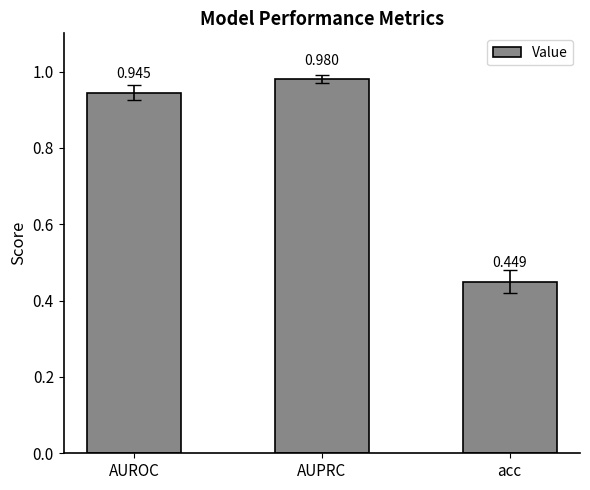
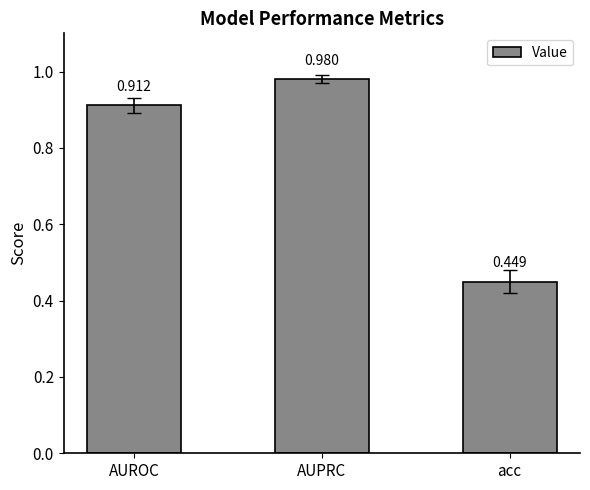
  {
    "Value": {
-     "AUROC": 0.945,
+     "AUROC": 0.912,
      "AUPRC": 0.980
    }
  }
